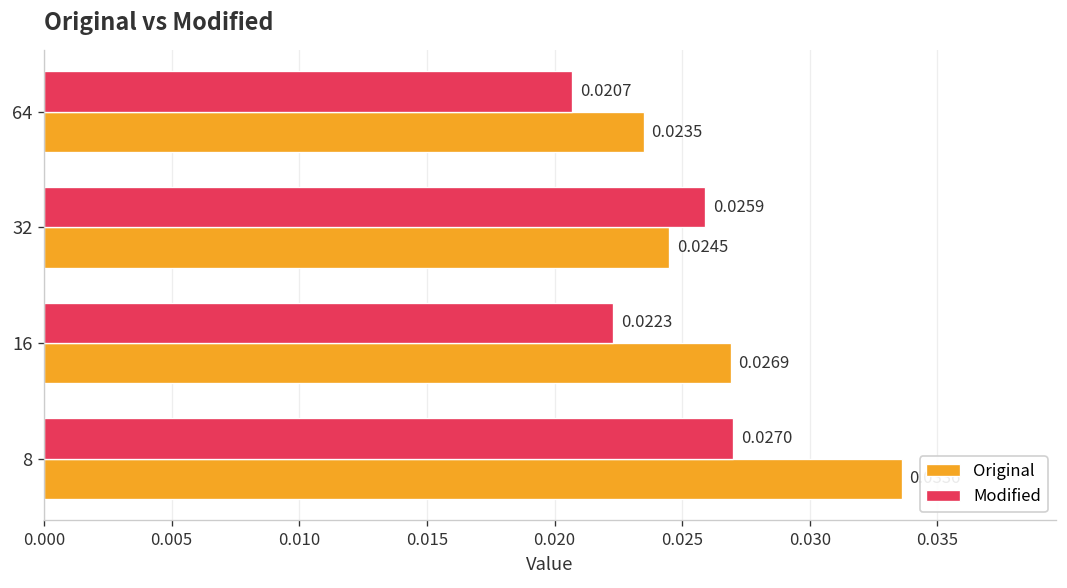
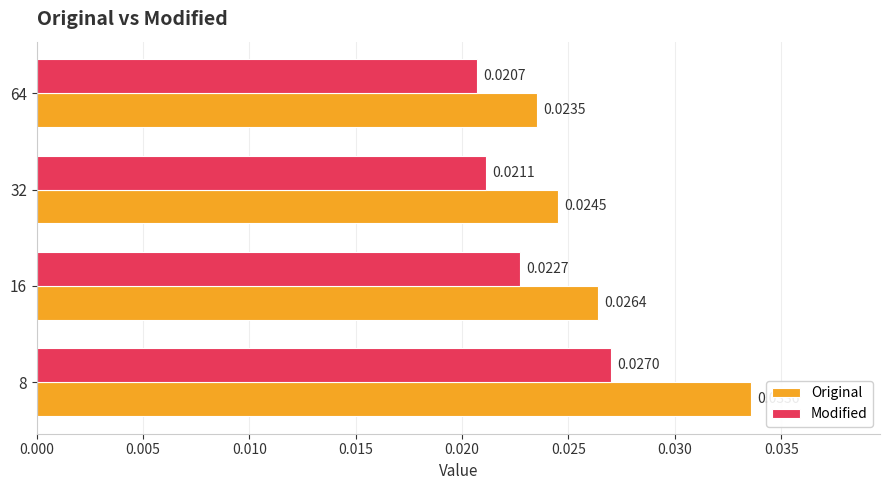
  {
    "Original": {
      "64": 0.0235,
      "32": 0.0245,
-     "16": 0.0269
+     "16": 0.0264
    },
    "Modified": {
      "64": 0.0207,
-     "32": 0.0259,
-     "16": 0.0223,
+     "32": 0.0211,
+     "16": 0.0227,
      "8": 0.0270
    }
  }
